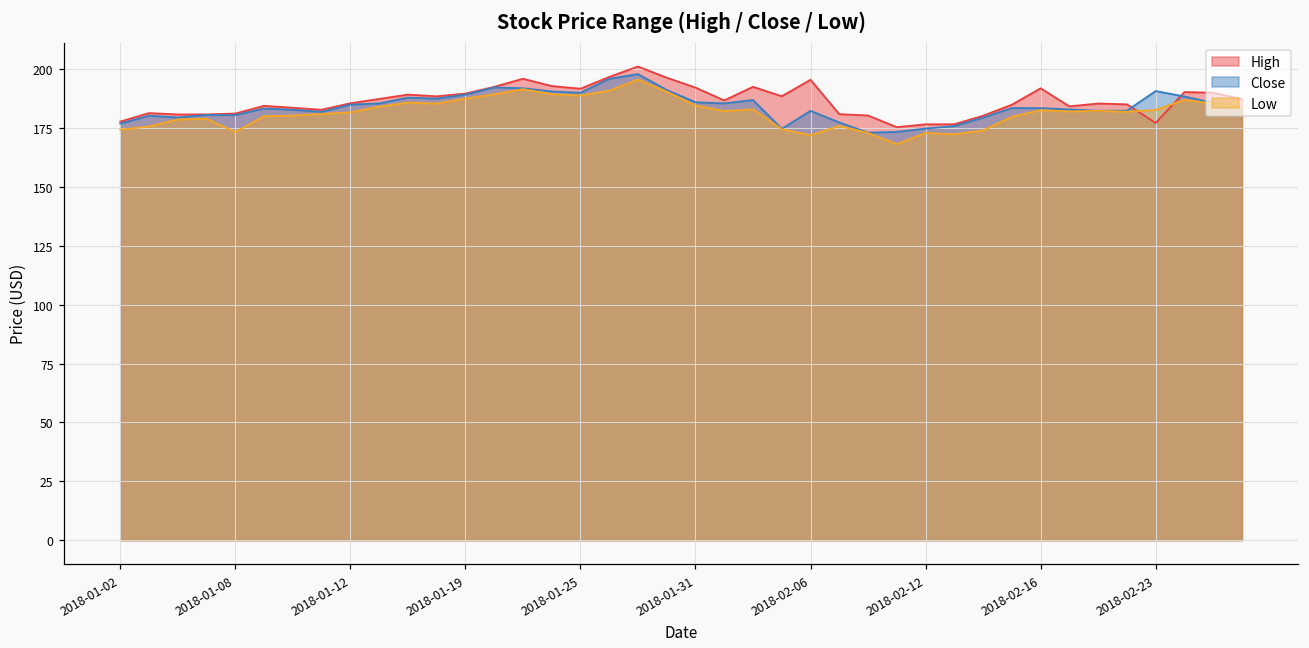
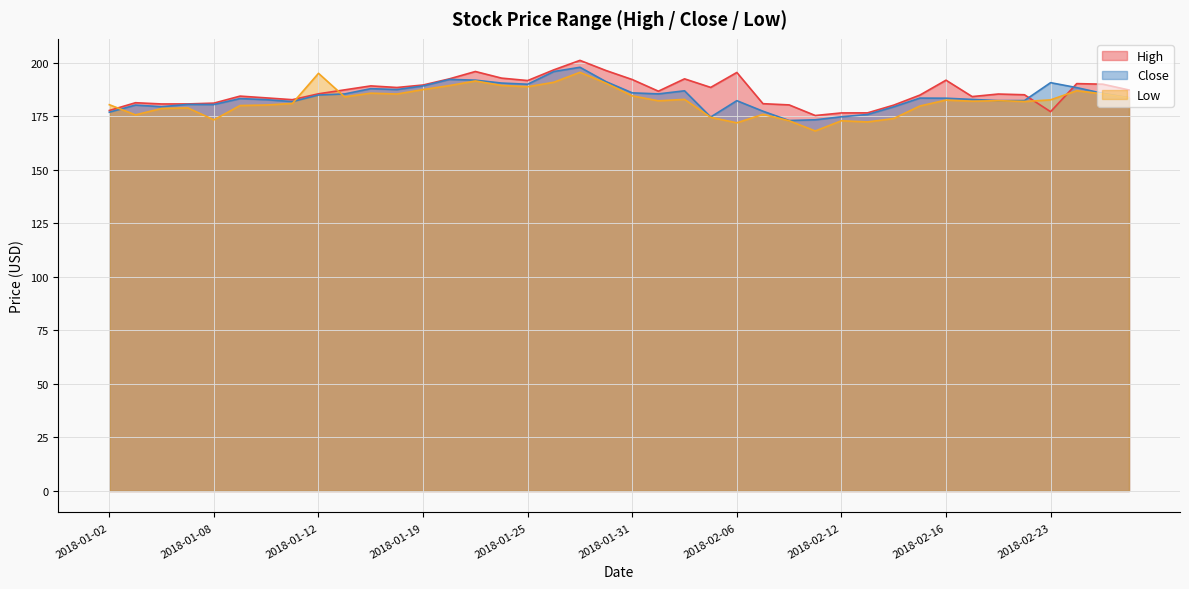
  {
    "High": {
      "2018-01-25": 192,
      "2018-01-31": 192,
      "2018-02-06": 196,
      "2018-02-12": 177,
      "2018-02-16": 192,
      "2018-02-23": 177
    },
    "Close": {
      "2018-01-25": 190,
      "2018-01-31": 186,
      "2018-02-06": 182,
      "2018-02-12": 175,
      "2018-02-23": 191
    },
    "Low": {
-     "2018-01-02": 174,
+     "2018-01-02": 181,
      "2018-01-08": 173,
-     "2018-01-12": 182,
+     "2018-01-12": 195,
      "2018-01-19": 188,
      "2018-01-25": 189,
      "2018-01-31": 185,
      "2018-02-06": 172,
      "2018-02-12": 173,
      "2018-02-23": 183
    }
  }
